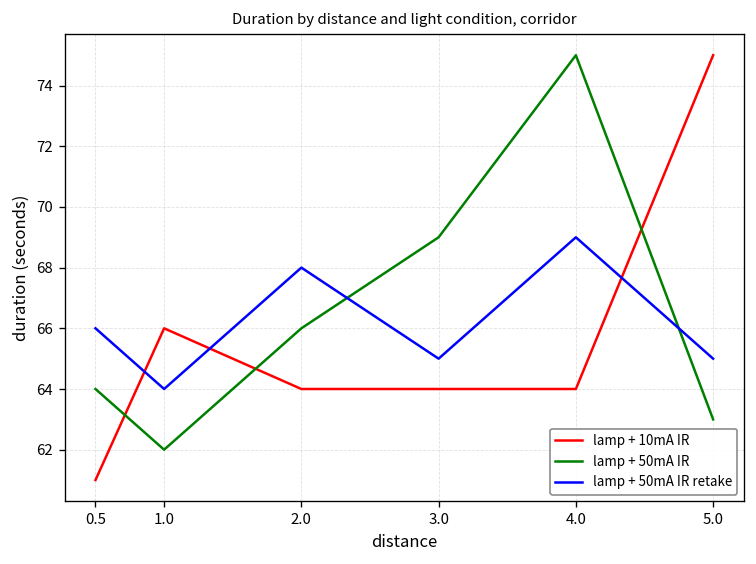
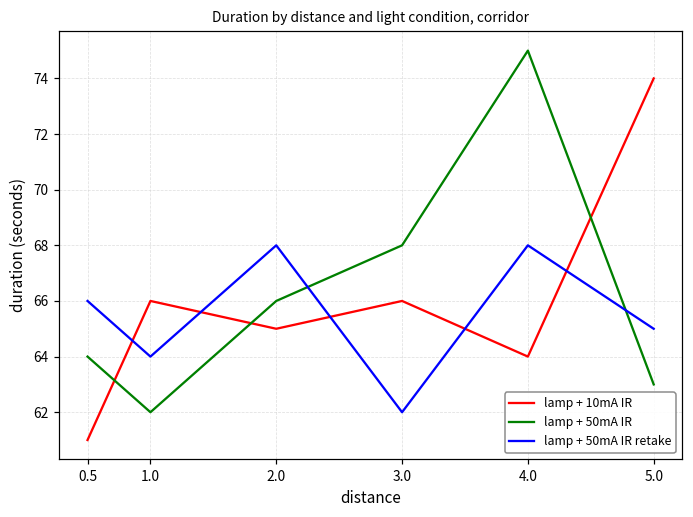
  {
    "lamp + 10mA IR": {
      "0.5": 61,
      "1.0": 66,
-     "2.0": 64,
-     "3.0": 64,
+     "2.0": 65,
+     "3.0": 66,
      "4.0": 64,
-     "5.0": 75
+     "5.0": 74
    },
    "lamp + 50mA IR": {
      "0.5": 64,
      "1.0": 62,
      "2.0": 66,
-     "3.0": 69,
+     "3.0": 68,
      "4.0": 75,
      "5.0": 63
    },
    "lamp + 50mA IR retake": {
      "0.5": 66,
      "1.0": 64,
      "2.0": 68,
-     "3.0": 65,
-     "4.0": 69,
+     "3.0": 62,
+     "4.0": 68,
      "5.0": 65
    }
  }
